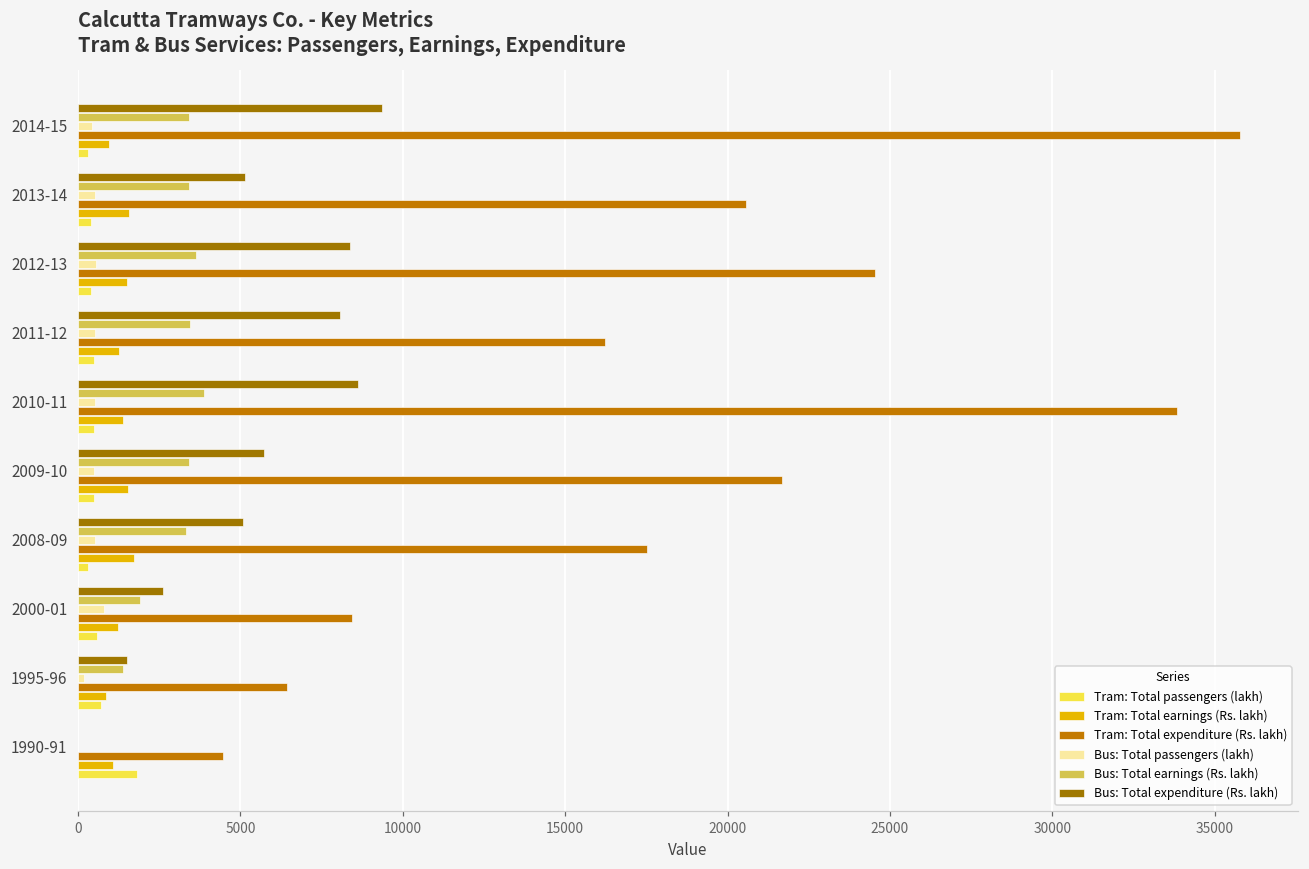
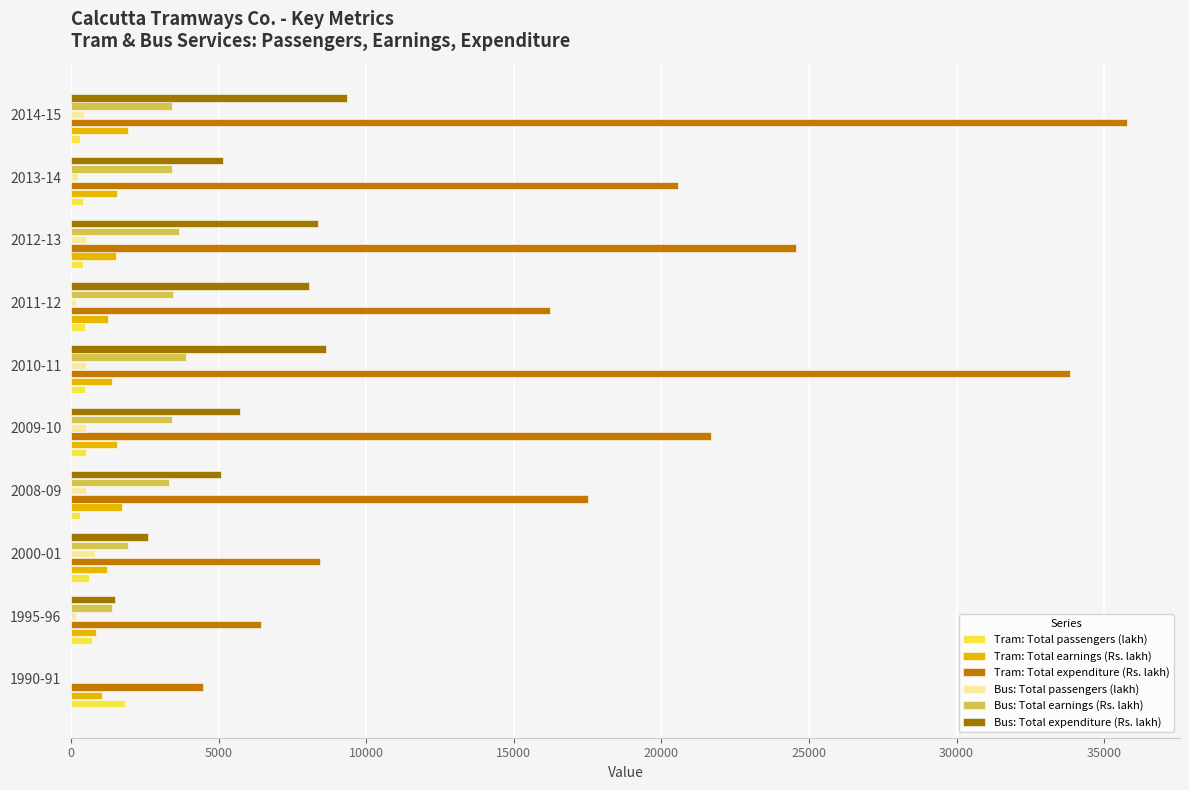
  {
    "Tram: Total earnings (Rs. lakh)": {
-     "2014-15": 900,
+     "2014-15": 1900,
      "2013-14": 1600,
      "2012-13": 1500,
      "2011-12": 1300,
      "2010-11": 1400,
      "2009-10": 1500,
      "2008-09": 1700,
      "2000-01": 1200,
      "1995-96": 900,
      "1990-91": 1100
    },
    "Bus: Total passengers (lakh)": {
      "2014-15": 400,
-     "2013-14": 500,
+     "2013-14": 200,
      "2012-13": 500,
-     "2011-12": 500,
+     "2011-12": 200,
      "2010-11": 500,
      "2009-10": 500,
      "2008-09": 500,
      "2000-01": 800,
      "1995-96": 200,
      "1990-91": 0
    }
  }
